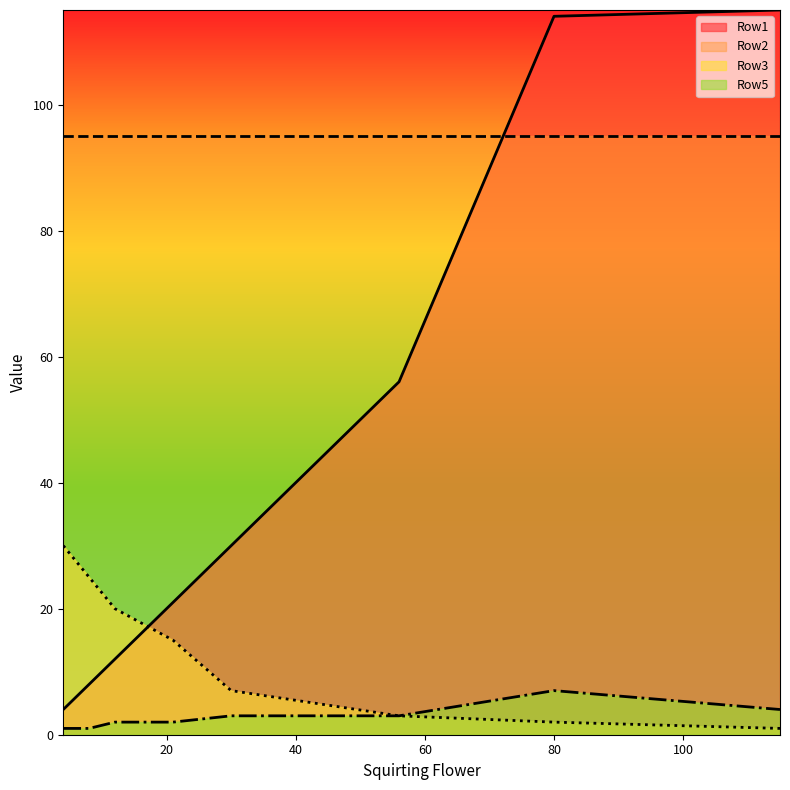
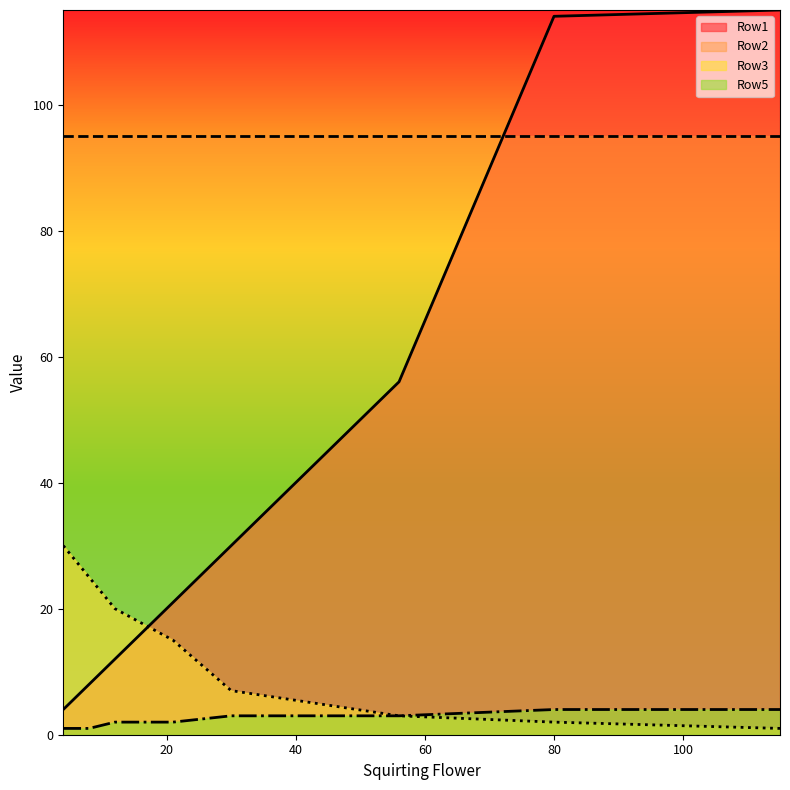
  {
    "Row1": {
      "80": 114
    },
    "Row5": {
-     "80": 7
+     "80": 4
    }
  }
